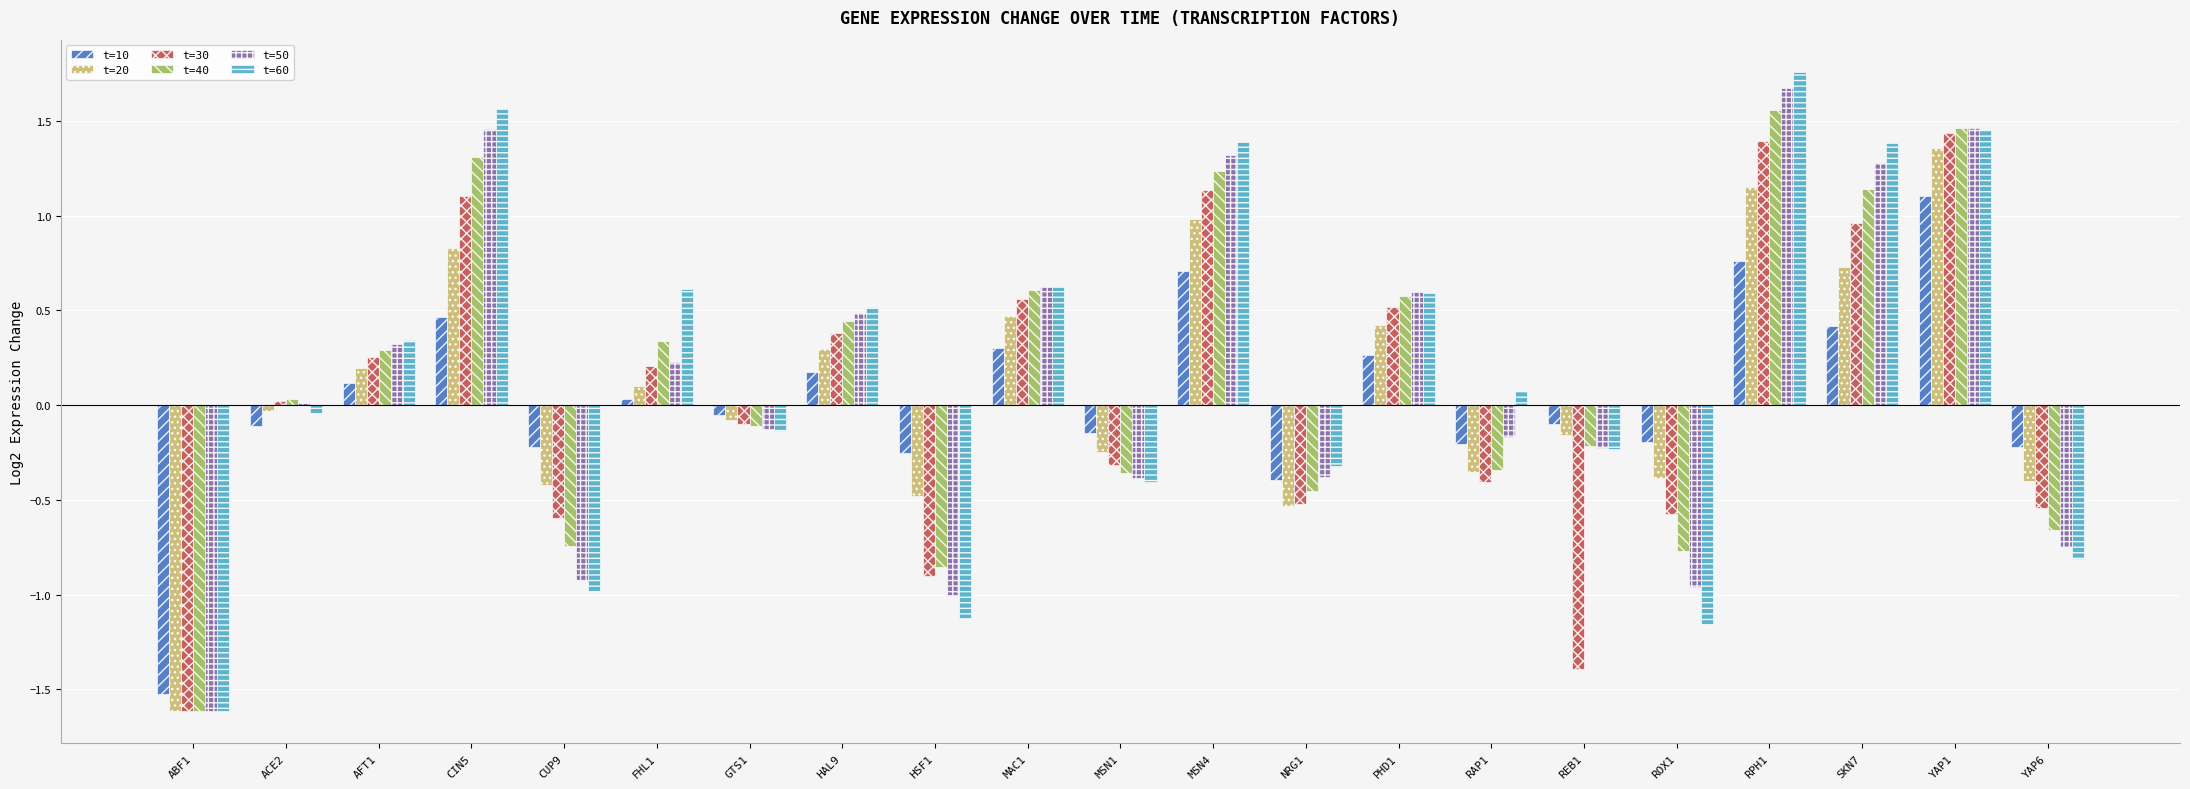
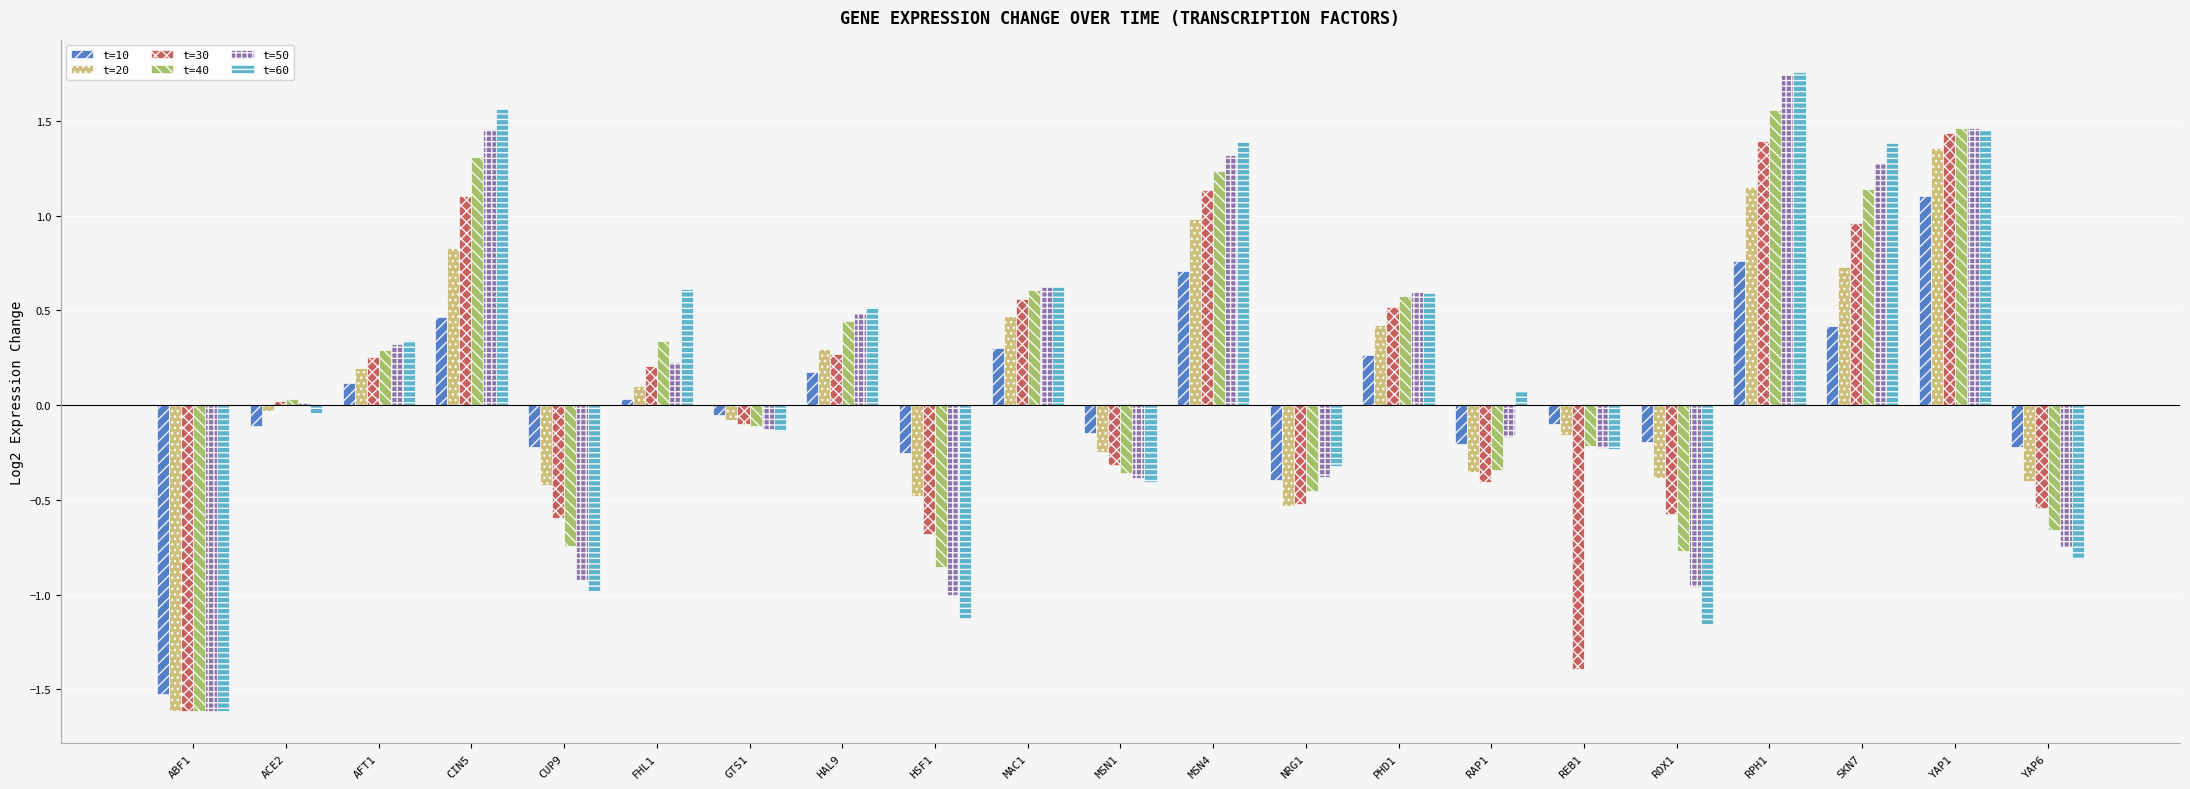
  {
    "t=30": {
      "ABF1": -1.61,
      "ACE2": 0.02,
      "AFT1": 0.25,
      "CIN5": 1.10,
      "CUP9": -0.59,
      "FHL1": 0.21,
      "GTS1": -0.10,
-     "HAL9": 0.38,
-     "HSF1": -0.90,
+     "HAL9": 0.27,
+     "HSF1": -0.68,
      "MAC1": 0.56,
      "MSN1": -0.31,
      "MSN4": 1.13,
      "NRG1": -0.52,
      "PHD1": 0.52,
      "RAP1": -0.41,
      "REB1": -1.39,
      "ROX1": -0.58,
      "RPH1": 1.39,
      "SKN7": 0.96,
      "YAP1": 1.44,
      "YAP6": -0.54
    },
    "t=50": {
      "ABF1": -1.61,
      "AFT1": 0.32,
      "CIN5": 1.46,
      "CUP9": -0.92,
      "FHL1": 0.23,
      "GTS1": -0.12,
      "HAL9": 0.49,
      "HSF1": -1.00,
      "MAC1": 0.62,
      "MSN1": -0.39,
      "MSN4": 1.32,
      "NRG1": -0.38,
      "PHD1": 0.60,
      "RAP1": -0.17,
      "REB1": -0.23,
      "ROX1": -0.96,
-     "RPH1": 1.67,
+     "RPH1": 1.74,
      "SKN7": 1.28,
      "YAP1": 1.46,
      "YAP6": -0.75
    }
  }
